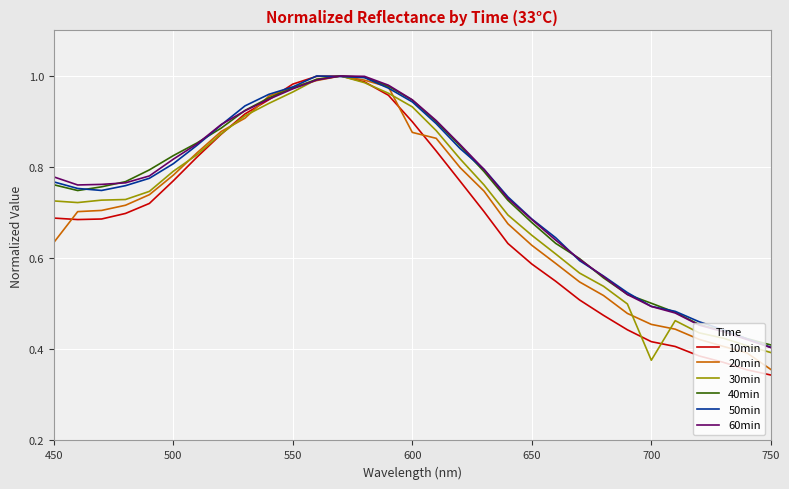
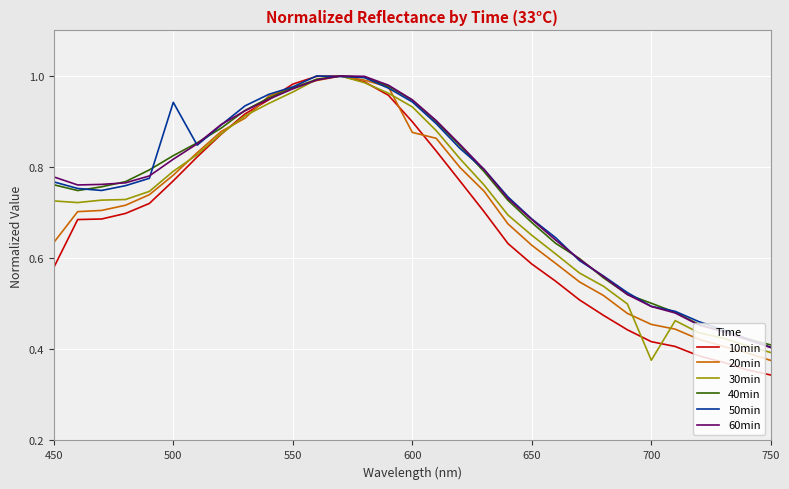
  {
    "10min": {
-     "450": 0.69,
+     "450": 0.58,
      "500": 0.77,
      "550": 0.98,
      "600": 0.90,
      "650": 0.59,
      "700": 0.42,
      "750": 0.34
    },
    "20min": {
      "450": 0.63,
      "500": 0.78,
      "600": 0.88,
      "650": 0.63,
      "700": 0.45,
-     "750": 0.36
+     "750": 0.38
    },
    "30min": {
      "450": 0.73,
      "500": 0.79,
      "550": 0.96,
      "600": 0.93,
      "650": 0.65,
      "700": 0.38,
      "750": 0.39
    },
    "40min": {
      "450": 0.76,
      "500": 0.83,
      "650": 0.68,
      "700": 0.50
    },
    "50min": {
      "450": 0.77,
-     "500": 0.81
+     "500": 0.94
    },
    "60min": {
      "450": 0.78,
      "500": 0.82
    }
  }
